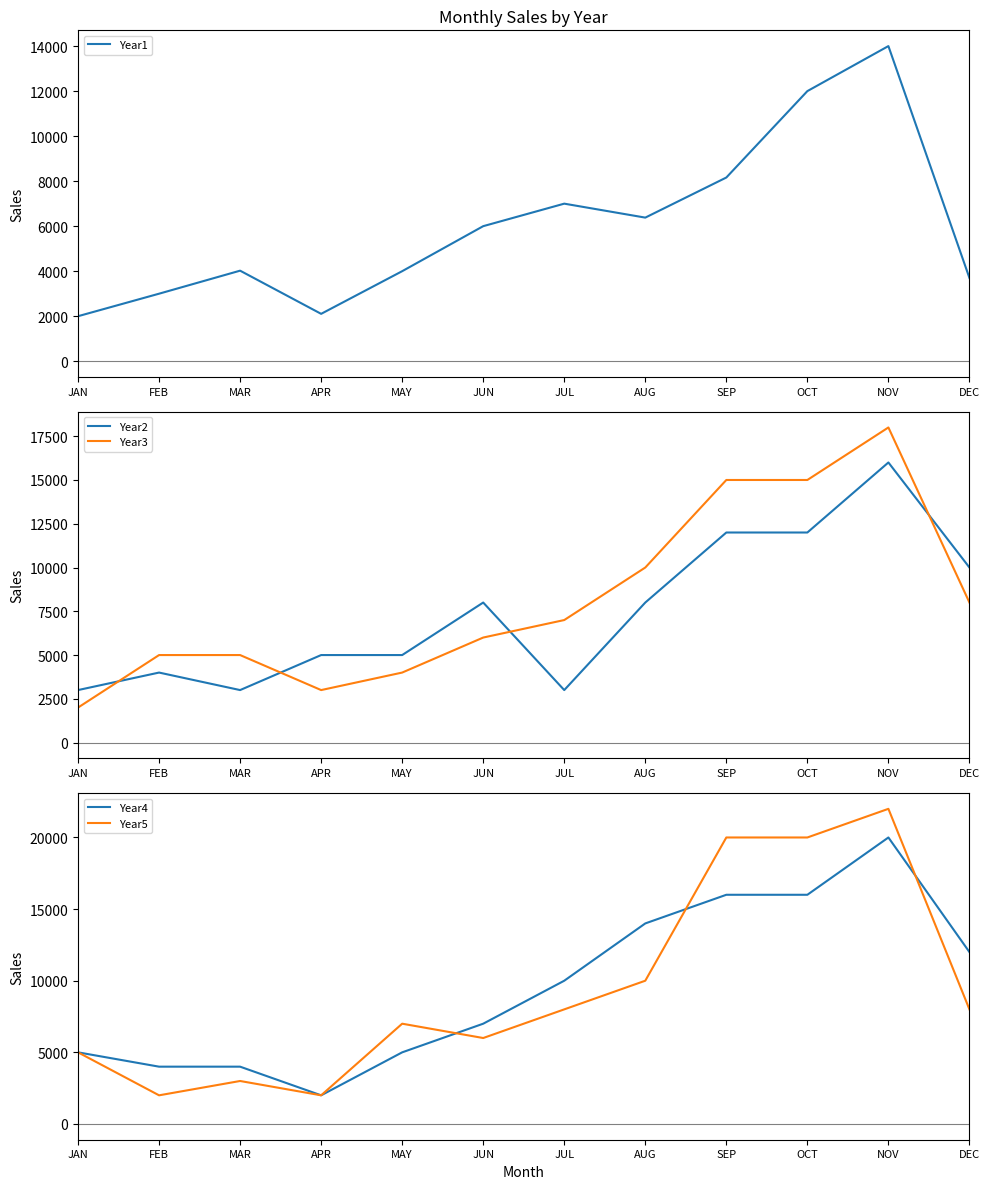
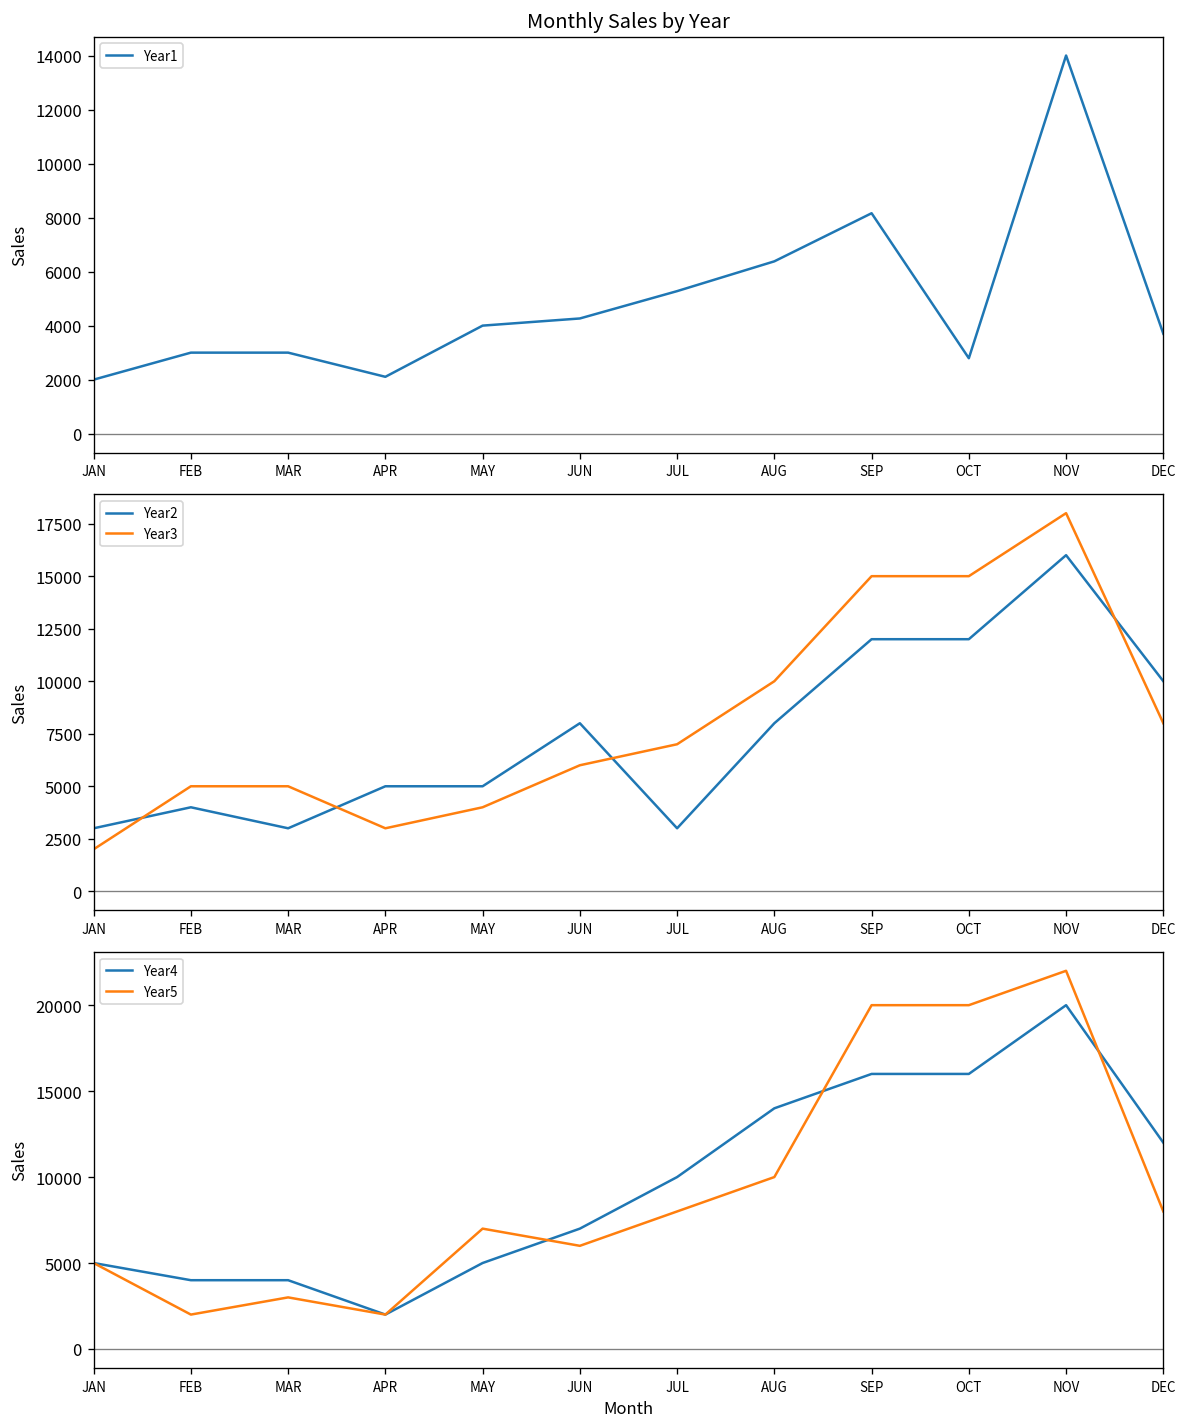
  {
    "Monthly Sales by Year": {
      "JAN": 2000,
      "FEB": 3000,
-     "MAR": 4000,
+     "MAR": 3000,
      "APR": 2100,
      "MAY": 4000,
-     "JUN": 6000,
-     "JUL": 7000,
+     "JUN": 4300,
+     "JUL": 5300,
      "AUG": 6400,
      "SEP": 8200,
-     "OCT": 12000,
+     "OCT": 2800,
      "NOV": 14000,
      "DEC": 3700
    }
  }
